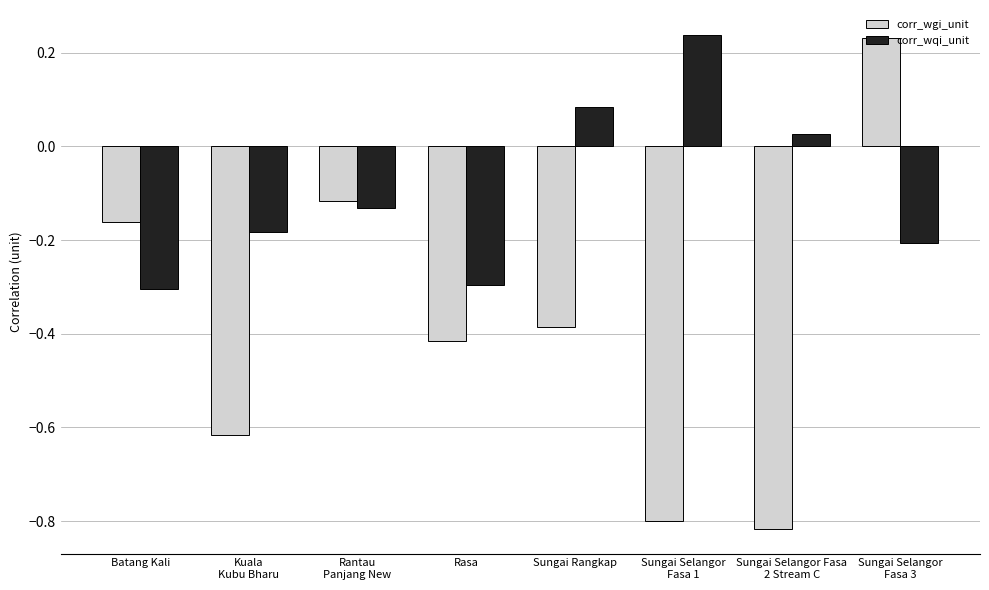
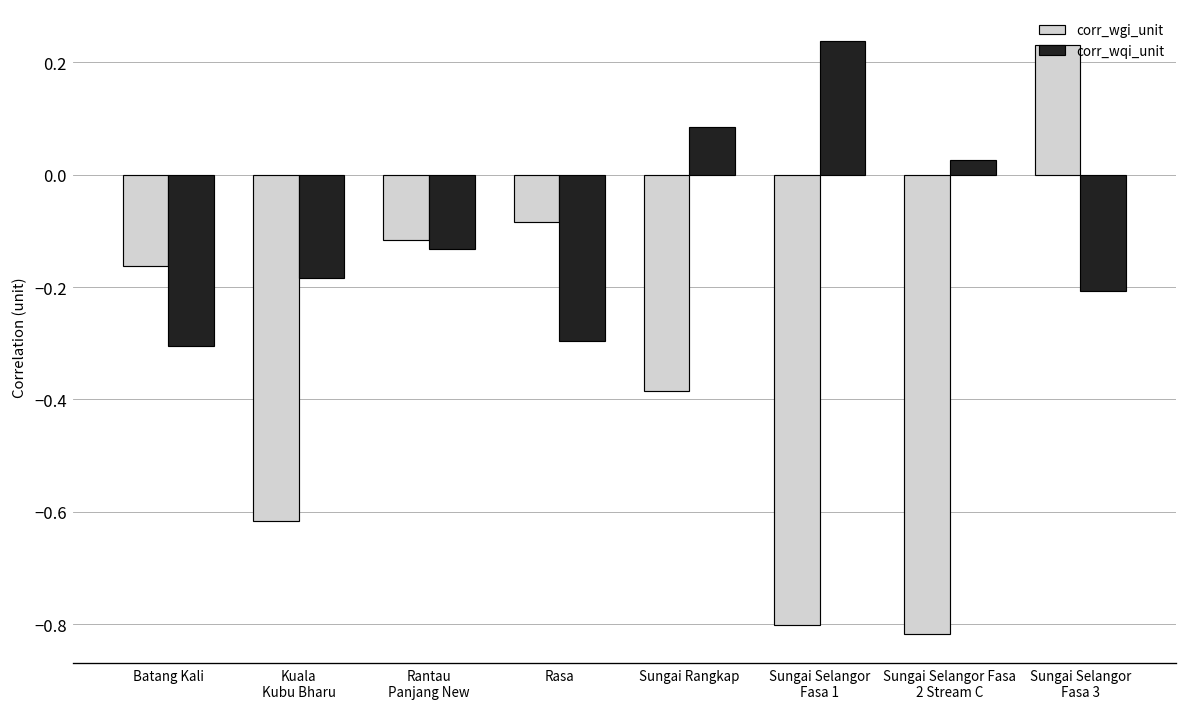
  {
    "corr_wgi_unit": {
      "Batang Kali": -0.16,
      "Kuala Kubu Bharu": -0.62,
      "Rantau Panjang New": -0.12,
-     "Rasa": -0.42,
+     "Rasa": -0.08,
      "Sungai Rangkap": -0.39,
      "Sungai Selangor Fasa 1": -0.80,
      "Sungai Selangor Fasa 2 Stream C": -0.82,
      "Sungai Selangor Fasa 3": 0.23
    },
    "corr_wqi_unit": {
      "Batang Kali": -0.30,
      "Kuala Kubu Bharu": -0.18,
      "Rantau Panjang New": -0.13,
      "Rasa": -0.30,
      "Sungai Rangkap": 0.08,
      "Sungai Selangor Fasa 1": 0.24,
      "Sungai Selangor Fasa 2 Stream C": 0.03,
      "Sungai Selangor Fasa 3": -0.21
    }
  }
